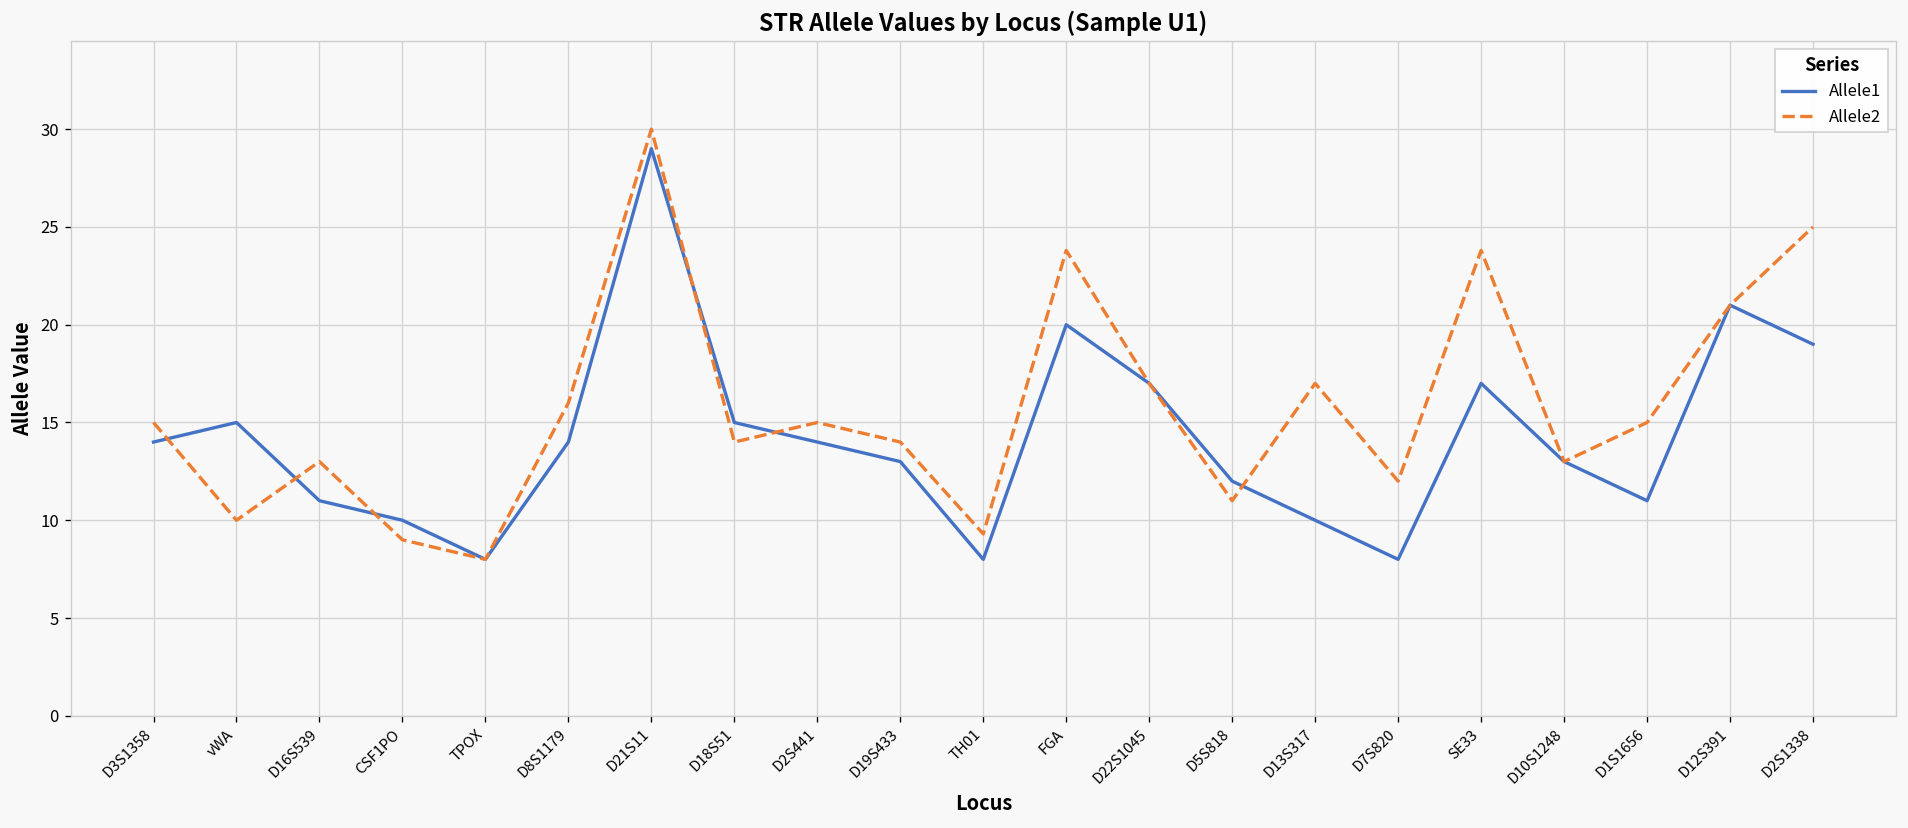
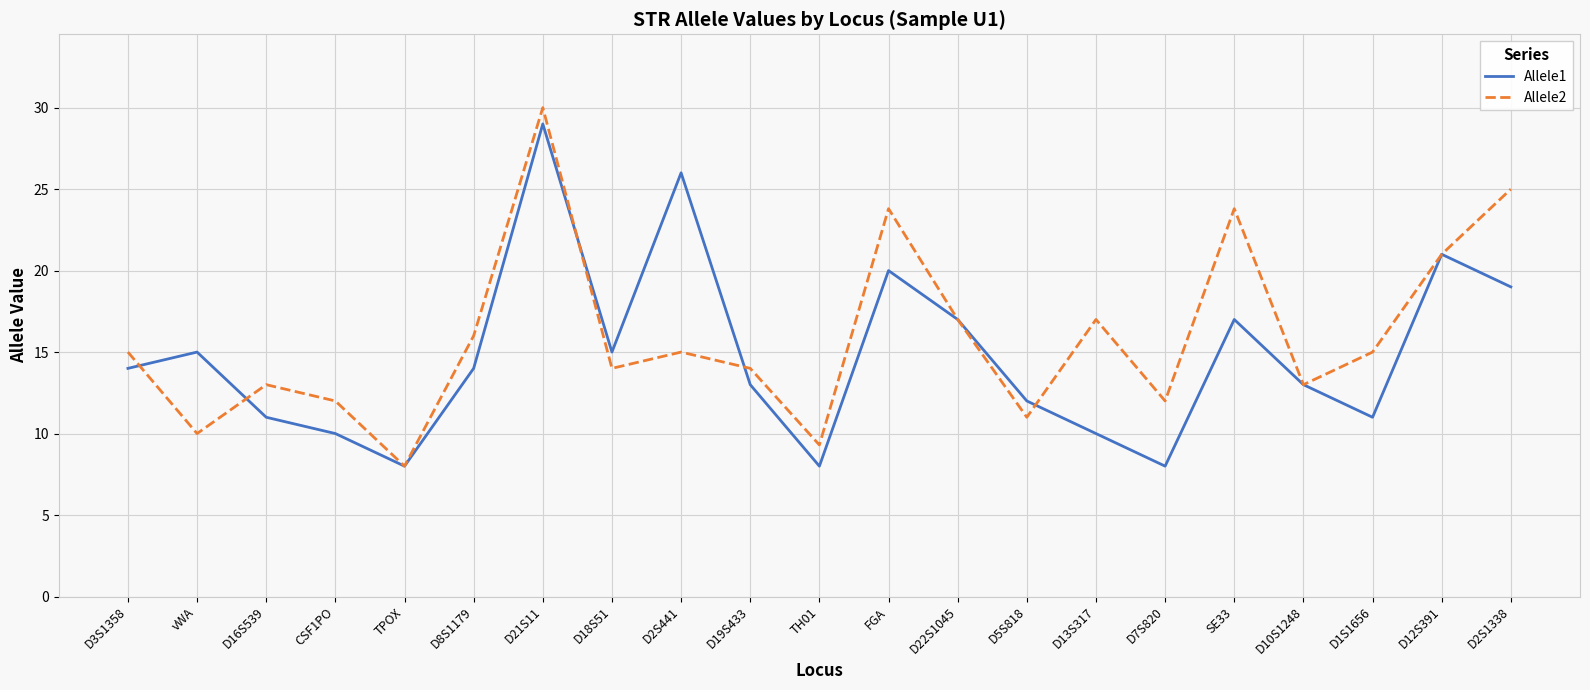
  {
    "Allele1": {
      "D3S1358": 14,
      "vWA": 15,
      "D16S539": 11,
      "CSF1PO": 10,
      "D8S1179": 14,
      "D21S11": 29,
      "D18S51": 15,
-     "D2S441": 14,
+     "D2S441": 26,
      "D19S433": 13,
      "TH01": 8,
      "FGA": 20,
      "D5S818": 12,
      "D13S317": 10,
      "D7S820": 8,
      "SE33": 17,
      "D1S1656": 11,
      "D2S1338": 19
    },
    "Allele2": {
      "D3S1358": 15,
      "vWA": 10,
      "D16S539": 13,
-     "CSF1PO": 9,
+     "CSF1PO": 12,
      "D8S1179": 16,
      "D21S11": 30,
      "D18S51": 14,
      "D2S441": 15,
      "D19S433": 14,
      "TH01": 9.3,
      "FGA": 23.8,
      "D5S818": 11,
      "D13S317": 17,
      "D7S820": 12,
      "SE33": 23.8,
      "D1S1656": 15,
      "D2S1338": 25
    }
  }
